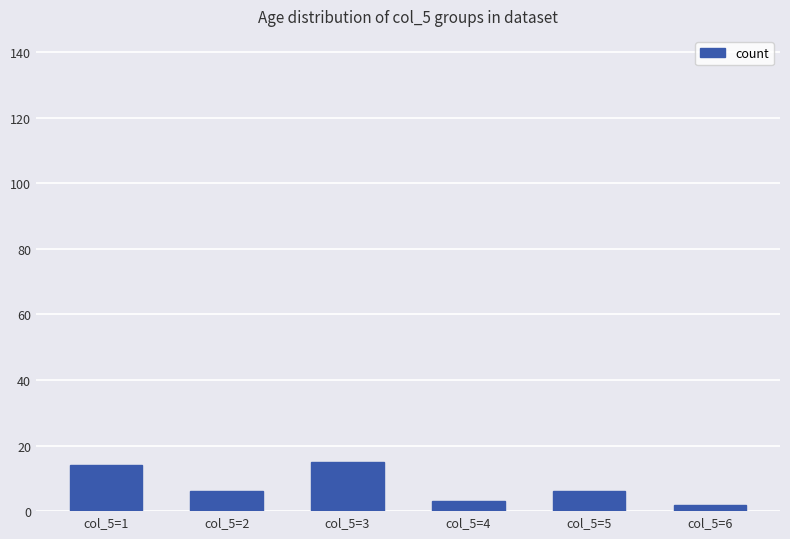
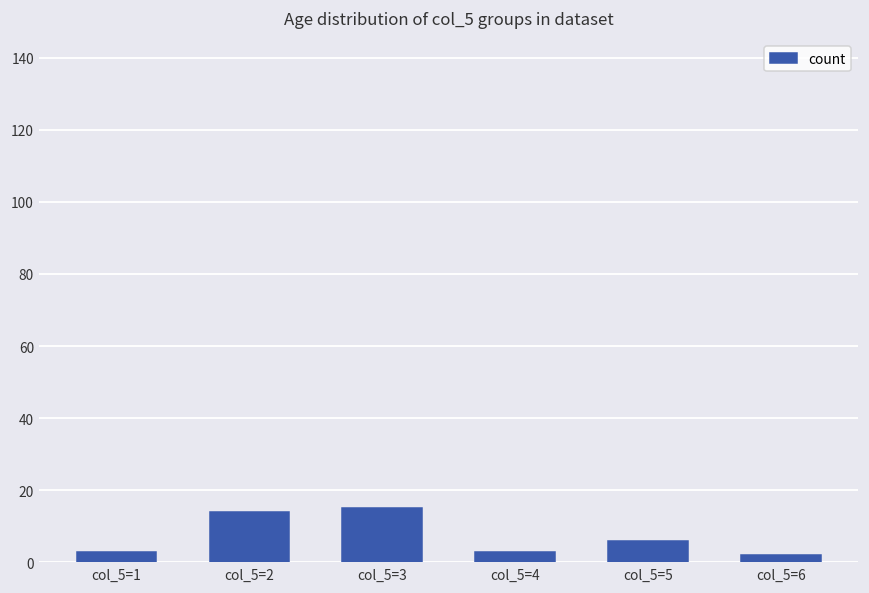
  {
-   "col_5=1": 14,
-   "col_5=2": 6,
+   "col_5=1": 3,
+   "col_5=2": 14,
    "col_5=3": 15,
    "col_5=4": 3,
    "col_5=5": 6,
    "col_5=6": 2
  }
